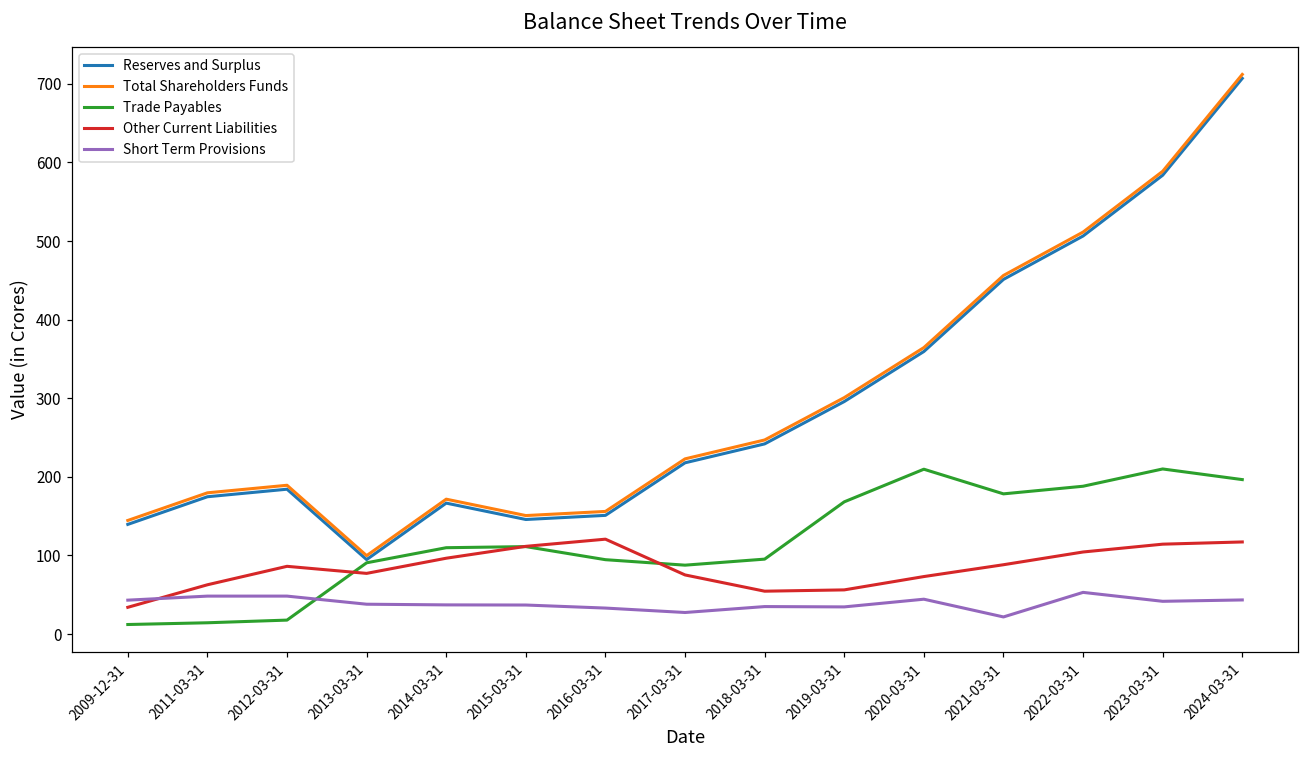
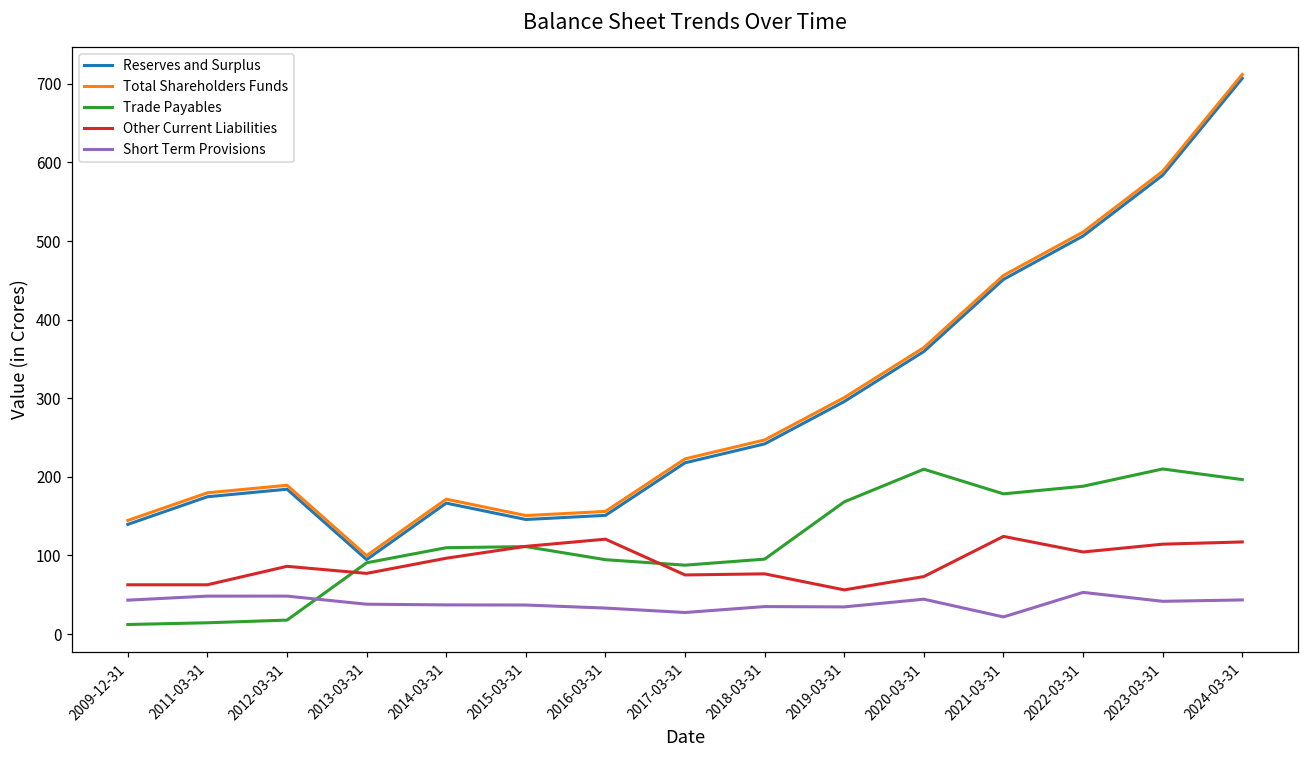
  {
    "Reserves and Surplus": {
      "2009-12-31": 140,
      "2011-03-31": 170,
      "2012-03-31": 180,
      "2013-03-31": 90,
      "2014-03-31": 170,
      "2015-03-31": 150,
      "2016-03-31": 150,
      "2017-03-31": 220,
      "2018-03-31": 240,
      "2019-03-31": 300,
      "2020-03-31": 360,
      "2021-03-31": 450,
      "2022-03-31": 510,
      "2023-03-31": 580,
      "2024-03-31": 710
    },
    "Total Shareholders Funds": {
      "2009-12-31": 140,
      "2011-03-31": 180,
      "2012-03-31": 190,
      "2013-03-31": 100,
      "2014-03-31": 170,
      "2015-03-31": 150,
      "2016-03-31": 160,
      "2017-03-31": 220,
      "2018-03-31": 250,
      "2019-03-31": 300,
      "2020-03-31": 360,
      "2021-03-31": 460,
      "2022-03-31": 510,
      "2023-03-31": 590,
      "2024-03-31": 710
    },
    "Trade Payables": {
      "2009-12-31": 10,
      "2011-03-31": 10,
      "2012-03-31": 20,
      "2013-03-31": 90,
      "2014-03-31": 110,
      "2016-03-31": 90,
      "2017-03-31": 90,
      "2018-03-31": 100,
      "2019-03-31": 170,
      "2020-03-31": 210,
      "2021-03-31": 180,
      "2022-03-31": 190,
      "2023-03-31": 210,
      "2024-03-31": 200
    },
    "Other Current Liabilities": {
-     "2009-12-31": 30,
+     "2009-12-31": 60,
      "2011-03-31": 60,
      "2012-03-31": 90,
      "2013-03-31": 80,
      "2014-03-31": 100,
      "2016-03-31": 120,
      "2017-03-31": 80,
-     "2018-03-31": 50,
+     "2018-03-31": 80,
      "2019-03-31": 60,
      "2020-03-31": 70,
-     "2021-03-31": 90,
+     "2021-03-31": 120,
      "2022-03-31": 100,
      "2023-03-31": 110,
      "2024-03-31": 120
    },
    "Short Term Provisions": {
      "2009-12-31": 40,
      "2011-03-31": 50,
      "2012-03-31": 50,
      "2013-03-31": 40,
      "2014-03-31": 40,
      "2015-03-31": 40,
      "2016-03-31": 30,
      "2017-03-31": 30,
      "2018-03-31": 30,
      "2019-03-31": 30,
      "2020-03-31": 40,
      "2021-03-31": 20,
      "2022-03-31": 50,
      "2023-03-31": 40,
      "2024-03-31": 40
    }
  }
